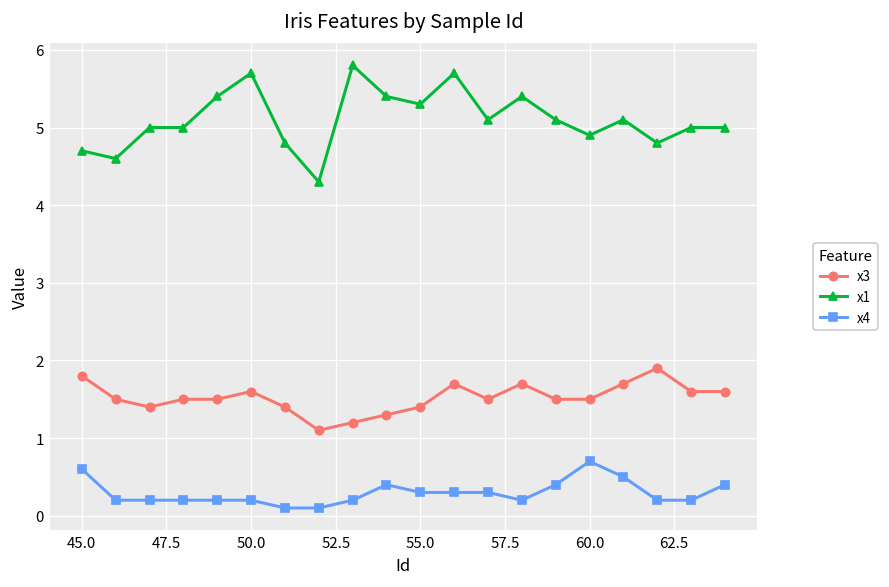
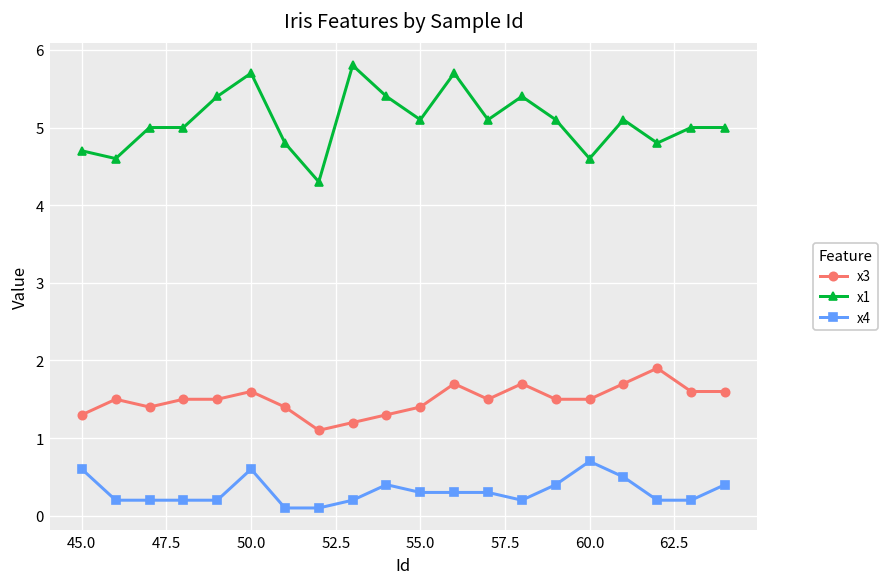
  {
    "x3": {
-     "45.0": 1.8,
+     "45.0": 1.3,
      "50.0": 1.6,
      "55.0": 1.4,
      "60.0": 1.5
    },
    "x1": {
      "45.0": 4.7,
      "50.0": 5.7,
-     "55.0": 5.3,
-     "60.0": 4.9
+     "55.0": 5.1,
+     "60.0": 4.6
    },
    "x4": {
      "45.0": 0.6,
-     "50.0": 0.2,
+     "50.0": 0.6,
      "55.0": 0.3,
      "60.0": 0.7
    }
  }
